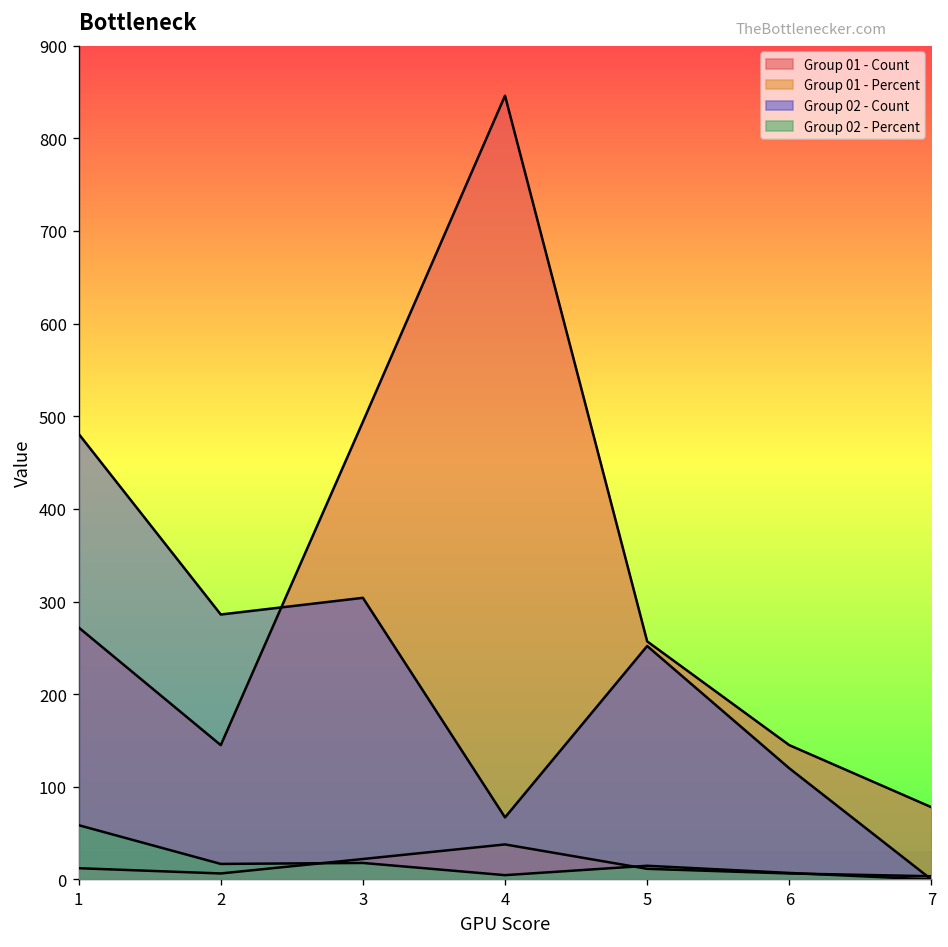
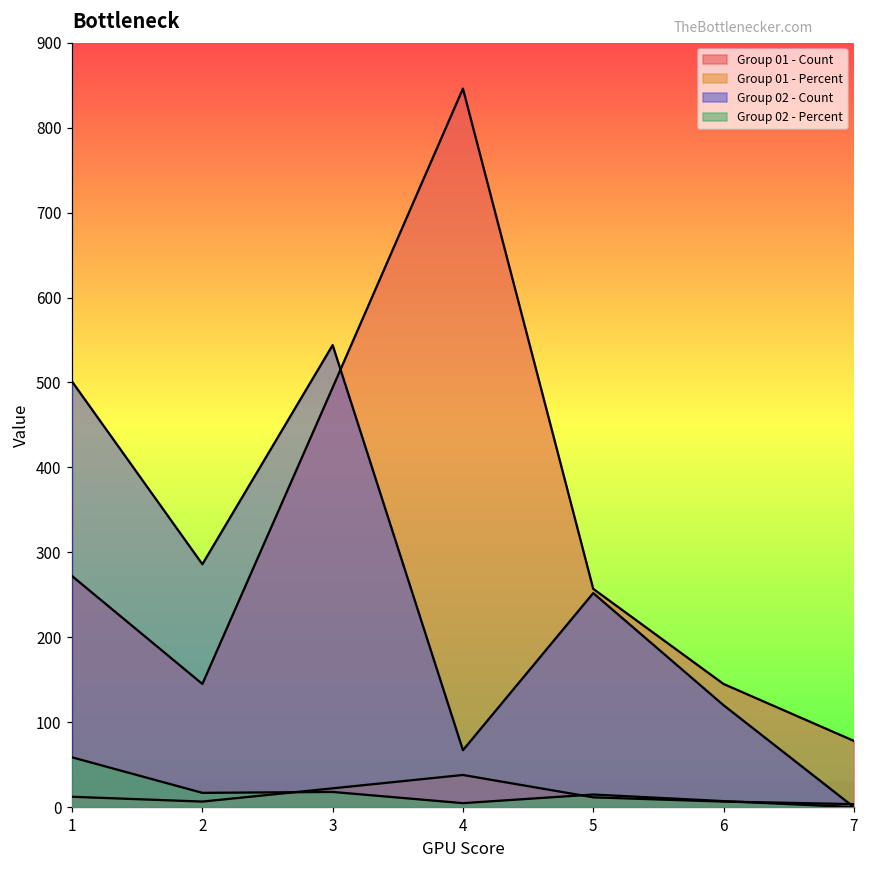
  {
    "Group 02 - Count": {
-     "1": 480,
+     "1": 500,
      "2": 290,
-     "3": 300,
+     "3": 540,
      "4": 70,
      "5": 250,
      "6": 120
    },
    "Group 02 - Percent": {
      "1": 60,
      "2": 20,
      "3": 20,
      "4": 0,
      "5": 10
    }
  }
